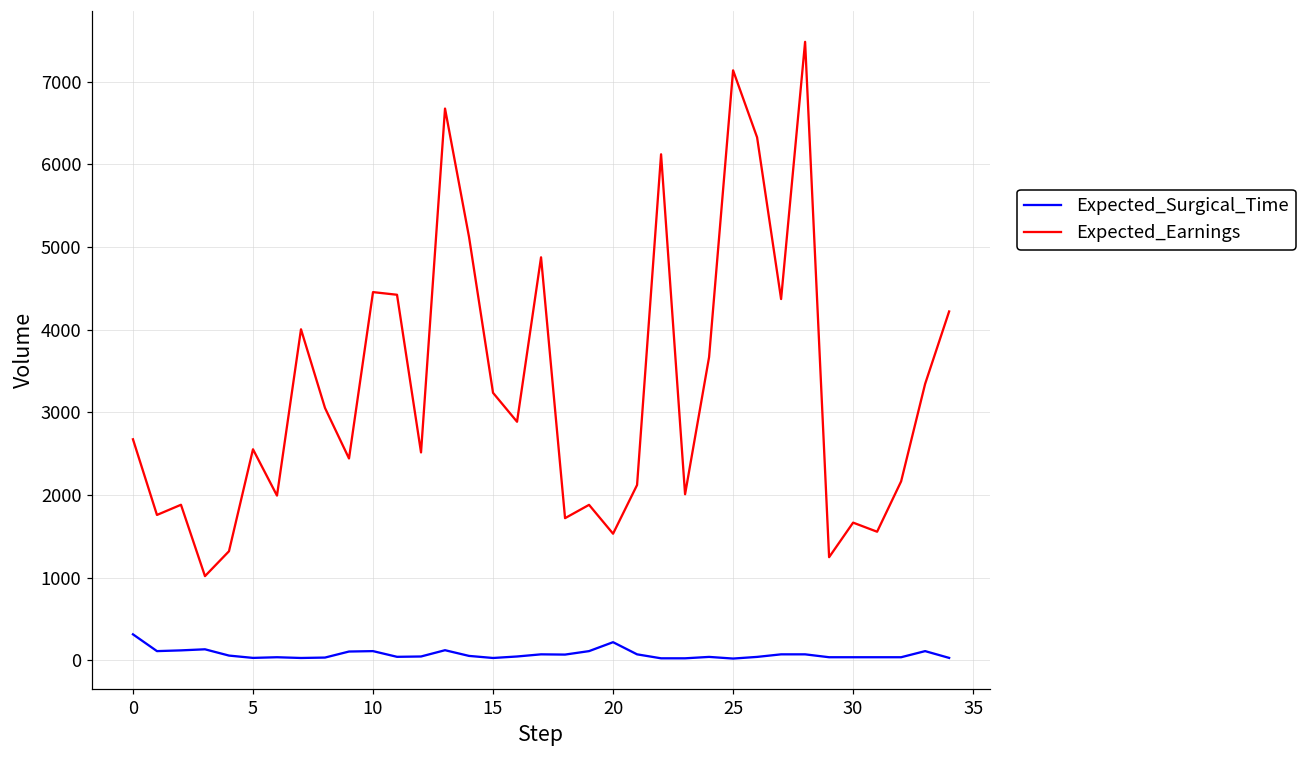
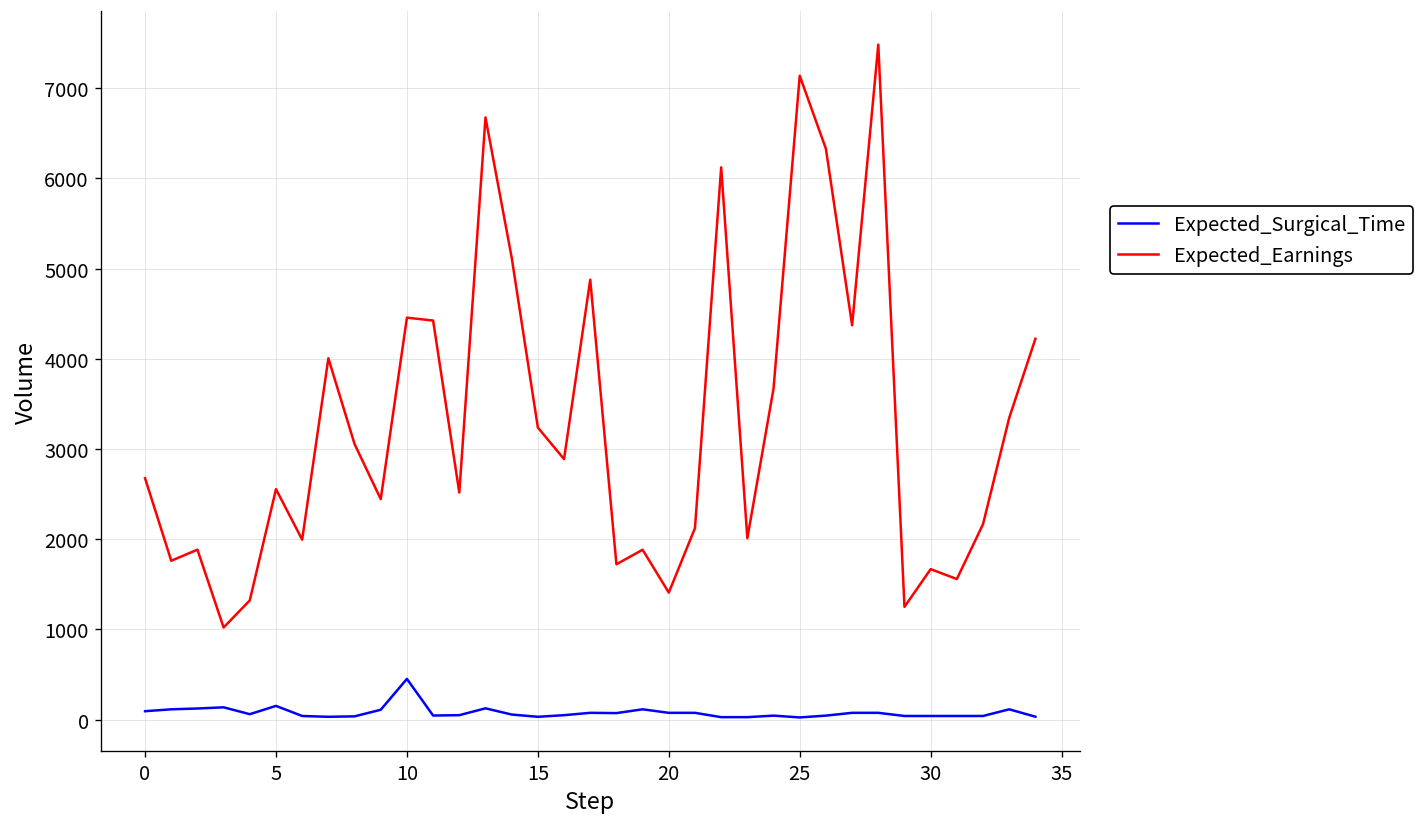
  {
    "Expected_Surgical_Time": {
-     "0": 300,
-     "5": 0,
-     "10": 100,
+     "0": 100,
+     "5": 200,
+     "10": 500,
      "15": 0,
-     "20": 200,
+     "20": 100,
      "25": 0,
      "30": 0
    },
    "Expected_Earnings": {
      "0": 2700,
      "5": 2600,
      "10": 4500,
      "15": 3200,
-     "20": 1500,
+     "20": 1400,
      "25": 7100,
      "30": 1700
    }
  }
